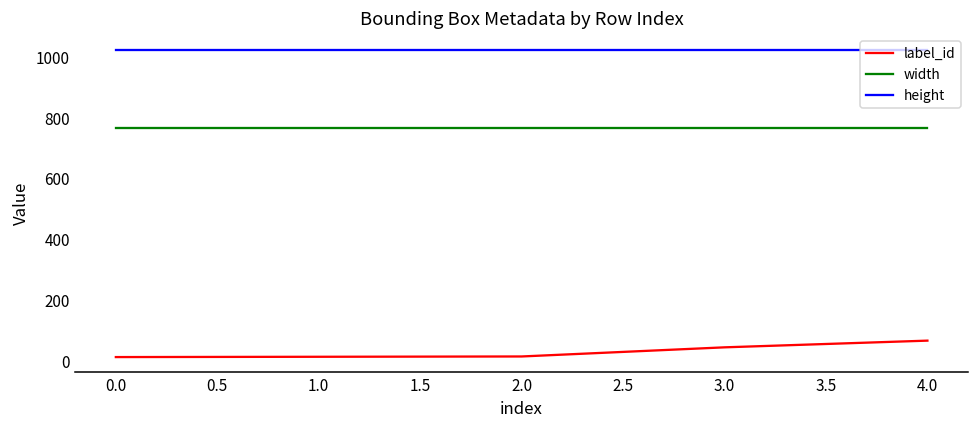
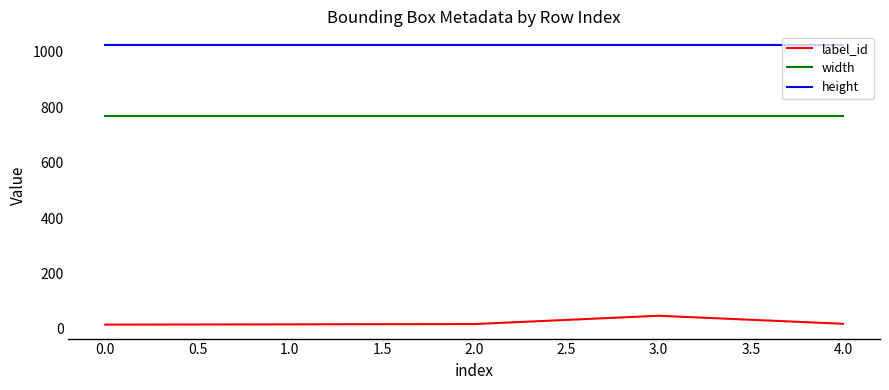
  {
    "label_id": {
      "0.0": 20,
      "1.0": 20,
      "2.0": 20,
      "3.0": 50,
-     "4.0": 70
+     "4.0": 20
    },
    "width": {
      "0.0": 770,
      "1.0": 770,
      "2.0": 770,
      "3.0": 770,
      "4.0": 770
    },
    "height": {
      "0.0": 1020,
      "1.0": 1020,
      "2.0": 1020,
      "3.0": 1020
    }
  }
